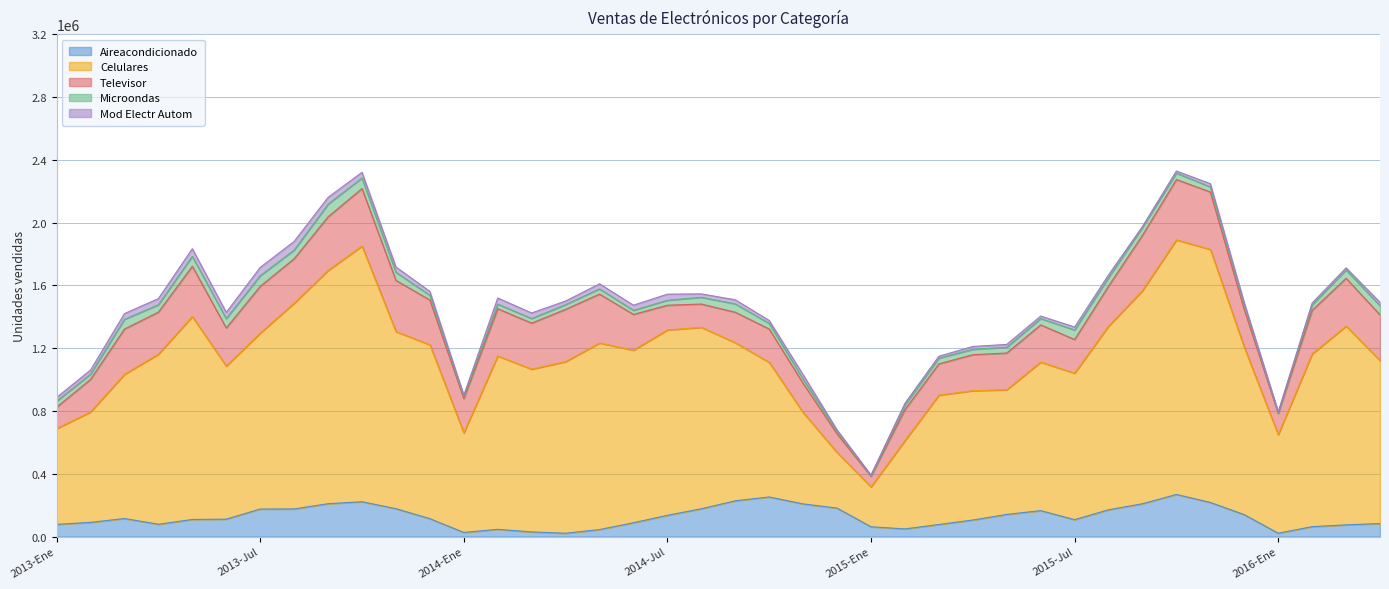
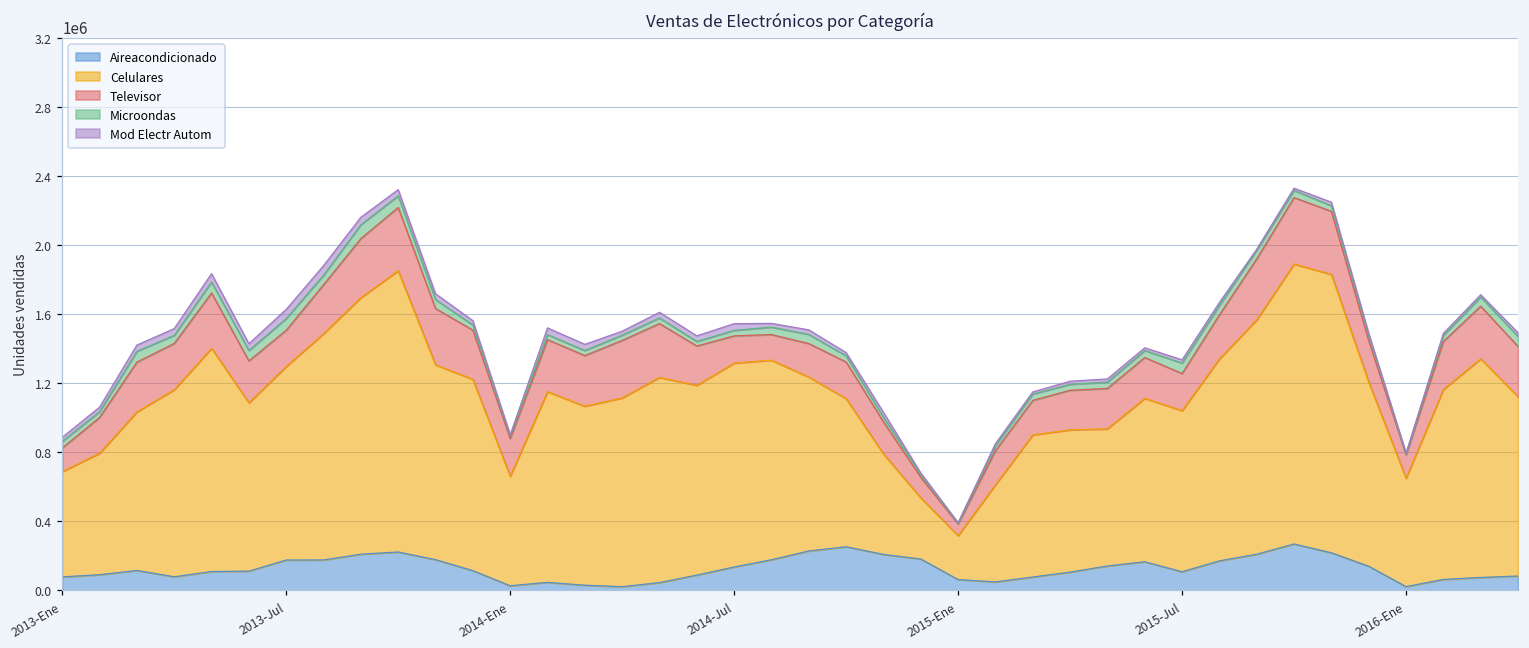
  {
    "Aireacondicionado": {
      "2013-Ene": 80000,
      "2013-Jul": 180000,
      "2014-Ene": 30000,
      "2014-Jul": 140000,
      "2015-Ene": 60000,
      "2015-Jul": 110000,
      "2016-Ene": 20000
    },
    "Celulares": {
      "2013-Ene": 610000,
      "2013-Jul": 1120000,
      "2014-Ene": 630000,
      "2014-Jul": 1180000,
      "2015-Ene": 250000,
      "2015-Jul": 930000,
      "2016-Ene": 630000
    },
    "Televisor": {
      "2013-Ene": 140000,
-     "2013-Jul": 300000,
+     "2013-Jul": 210000,
      "2014-Jul": 160000,
      "2015-Jul": 210000
    },
    "Microondas": {
      "2013-Ene": 40000,
      "2013-Jul": 70000,
      "2014-Jul": 30000,
      "2015-Jul": 60000
    },
    "Mod Electr Autom": {
      "2013-Ene": 20000,
      "2013-Jul": 50000,
      "2014-Jul": 40000,
      "2015-Jul": 20000
    }
  }
